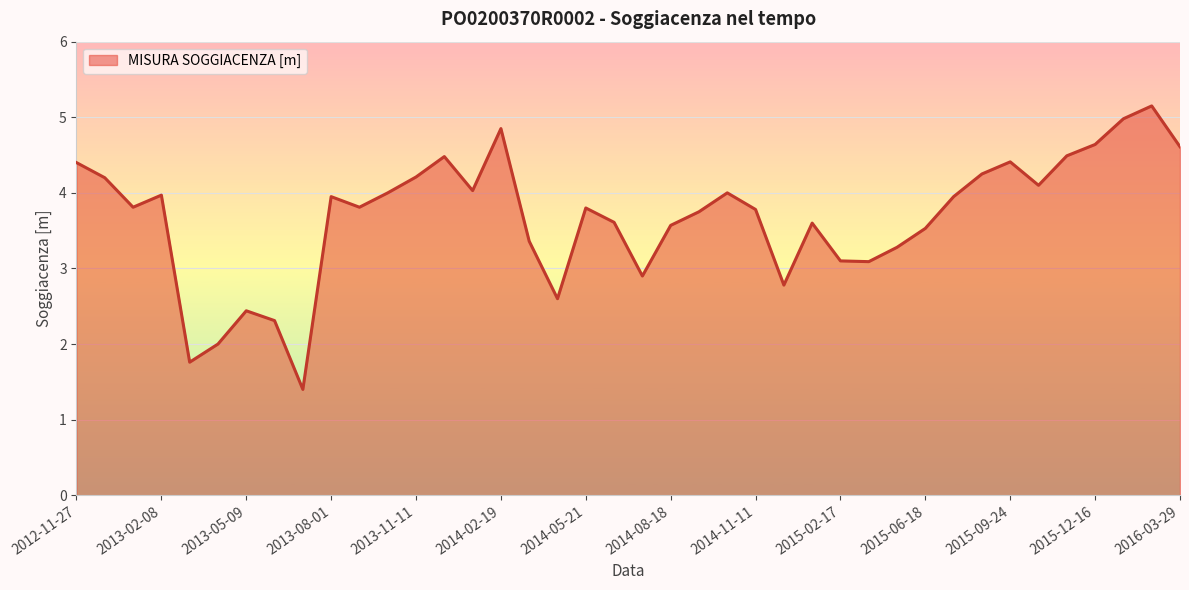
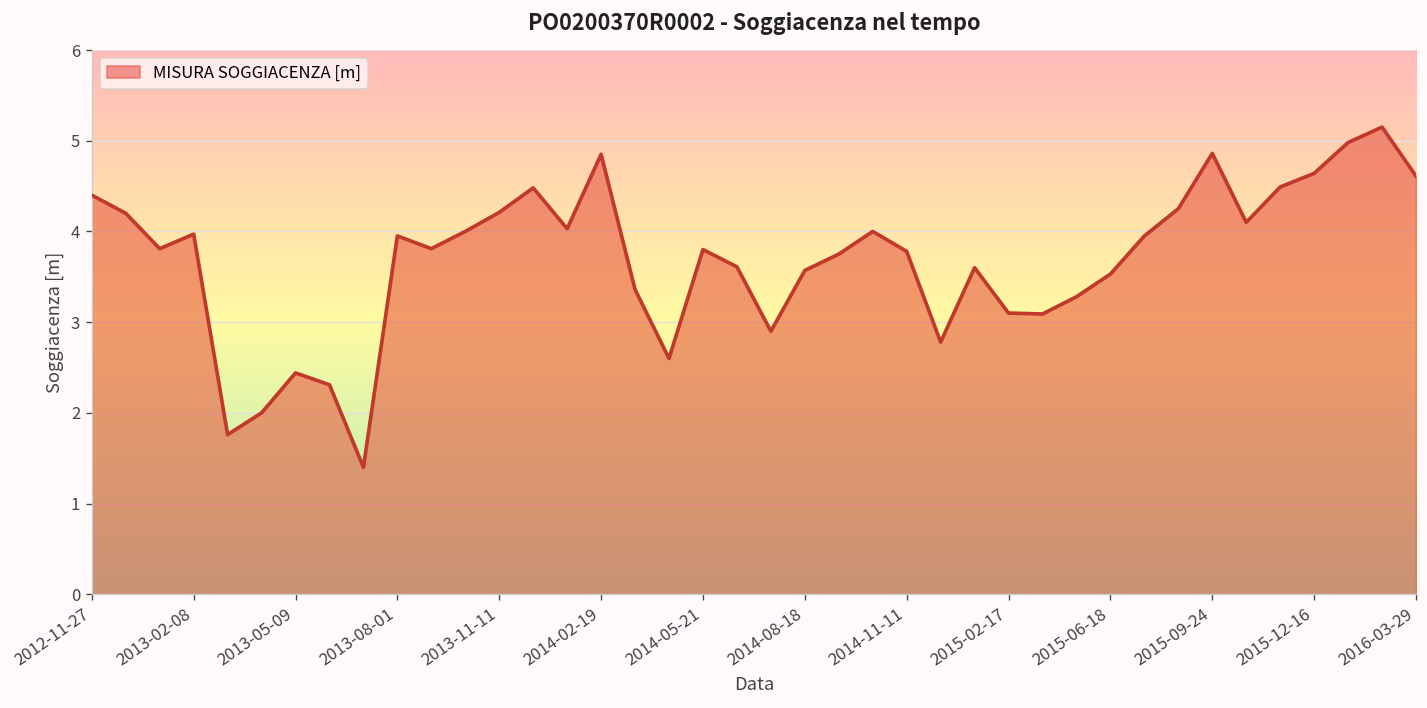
  {
    "2012-11-27": 4.4,
    "2013-02-08": 4.0,
    "2013-05-09": 2.4,
    "2013-08-01": 4.0,
    "2013-11-11": 4.2,
    "2014-02-19": 4.9,
    "2014-05-21": 3.8,
    "2014-08-18": 3.6,
    "2014-11-11": 3.8,
    "2015-02-17": 3.1,
    "2015-06-18": 3.5,
-   "2015-09-24": 4.4,
+   "2015-09-24": 4.9,
    "2015-12-16": 4.6,
    "2016-03-29": 4.6
  }
